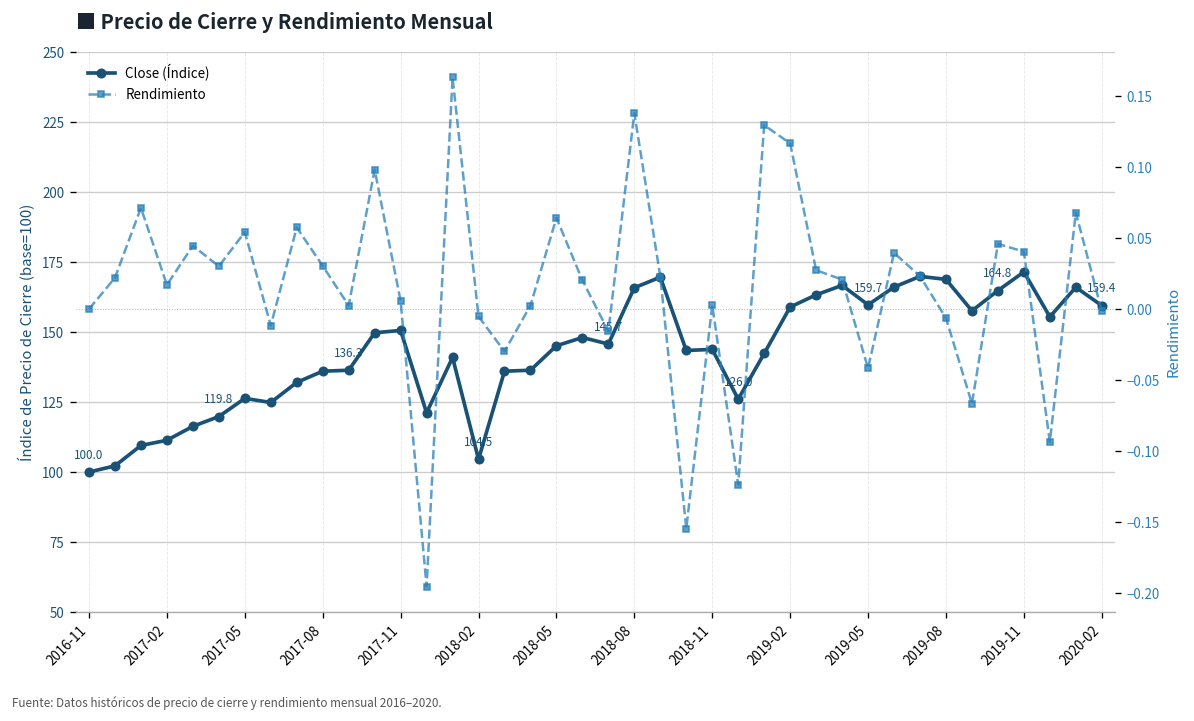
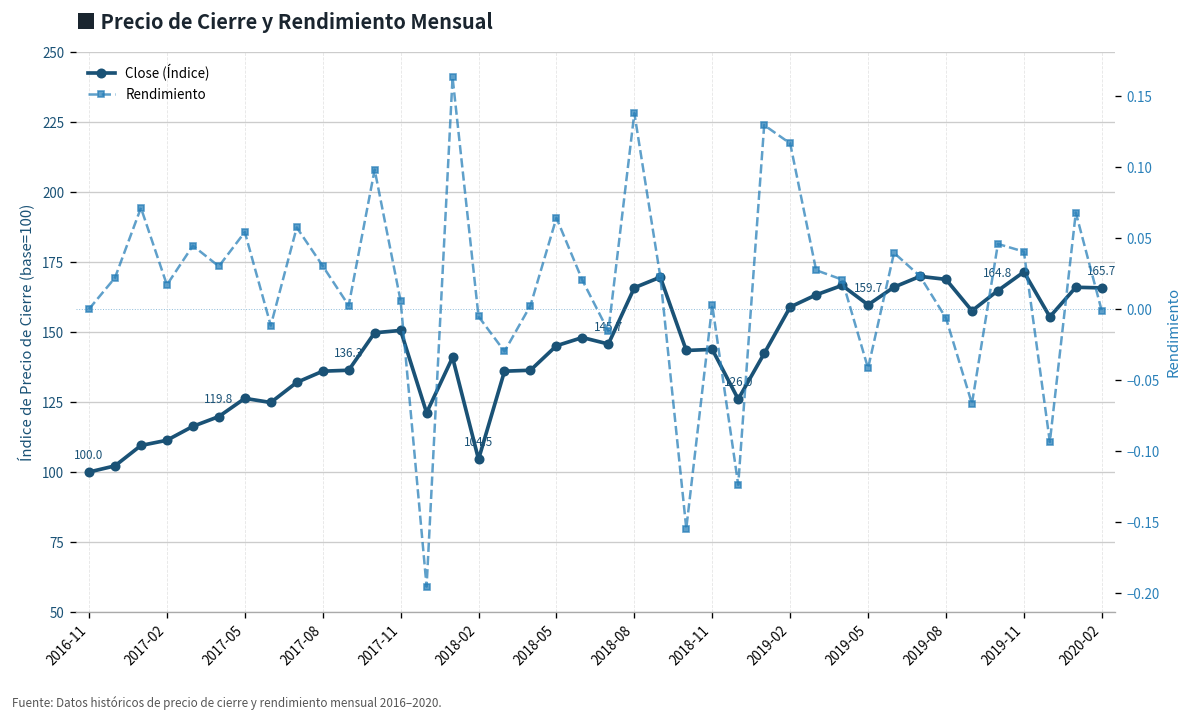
  {
    "Close (Índice)": {
      "2016-11": 100.0,
      "2018-02": 104.5,
      "2019-05": 159.7,
-     "2020-02": 159.4
+     "2020-02": 165.7
    }
  }
